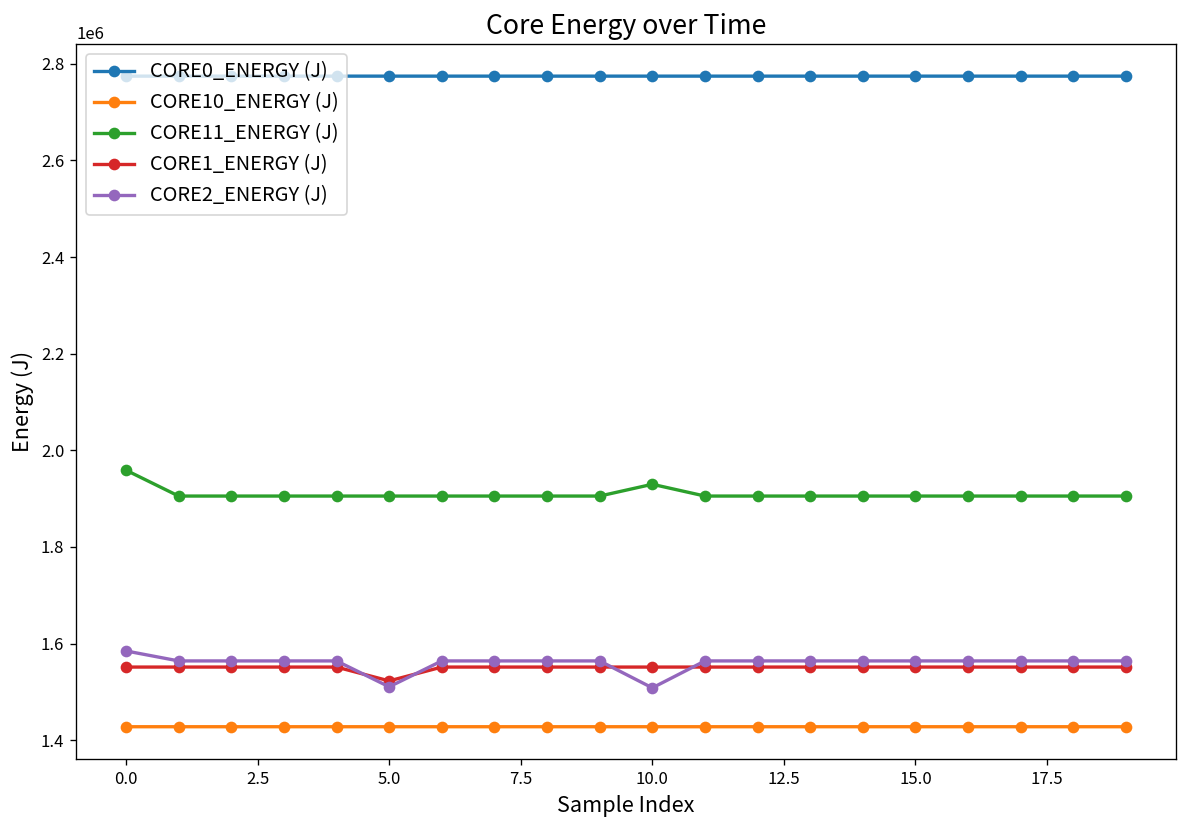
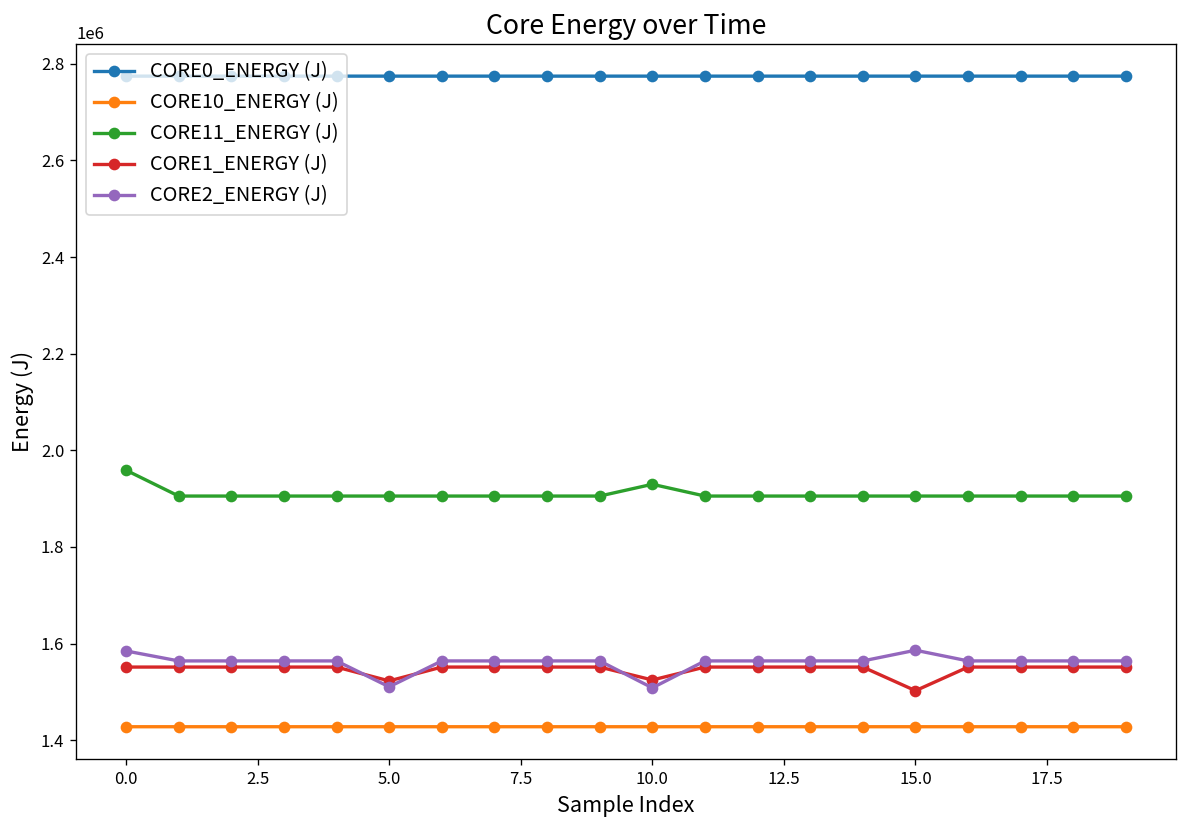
  {
    "CORE0_ENERGY (J)": {
      "5.0": 2770000,
      "10.0": 2770000,
      "15.0": 2770000
    },
    "CORE10_ENERGY (J)": {
      "0.0": 1430000,
      "5.0": 1430000,
      "10.0": 1430000,
      "15.0": 1430000
    },
    "CORE11_ENERGY (J)": {
      "0.0": 1960000,
      "5.0": 1910000,
      "10.0": 1930000,
      "15.0": 1910000
    },
    "CORE1_ENERGY (J)": {
      "0.0": 1550000,
      "5.0": 1520000,
-     "10.0": 1550000,
-     "15.0": 1550000
+     "10.0": 1520000,
+     "15.0": 1500000
    },
    "CORE2_ENERGY (J)": {
      "0.0": 1580000,
      "5.0": 1510000,
      "10.0": 1510000,
-     "15.0": 1560000
+     "15.0": 1590000
    }
  }
